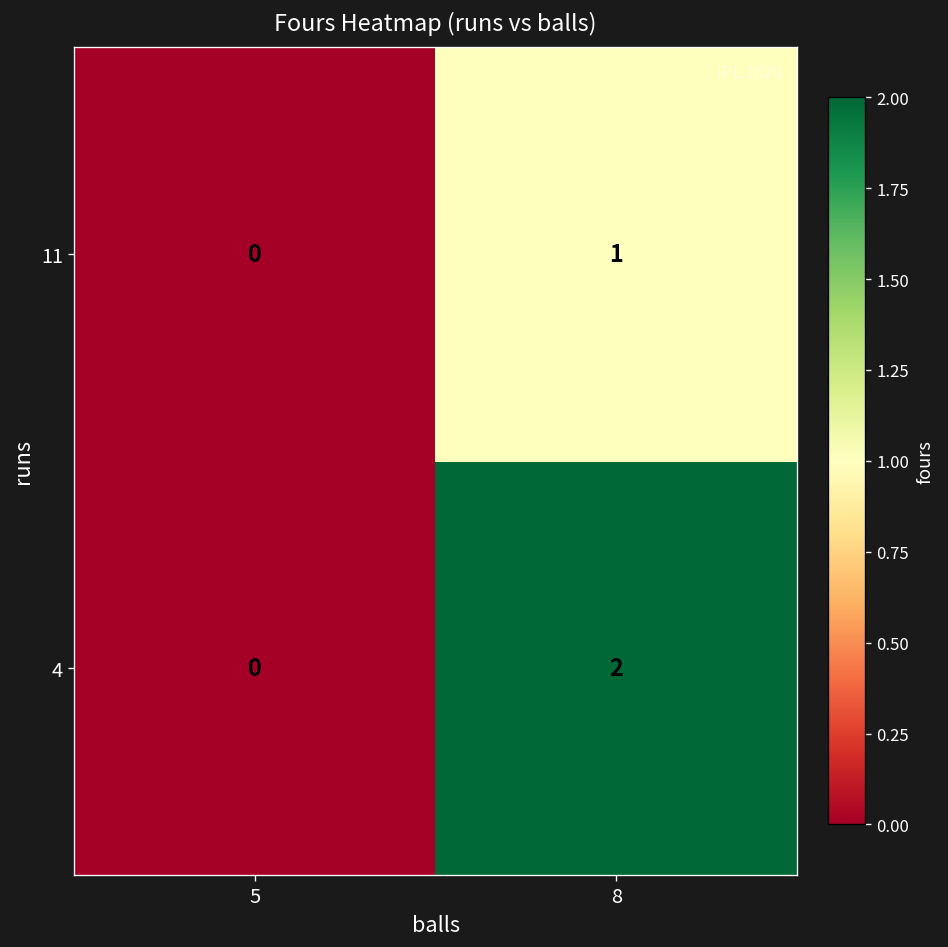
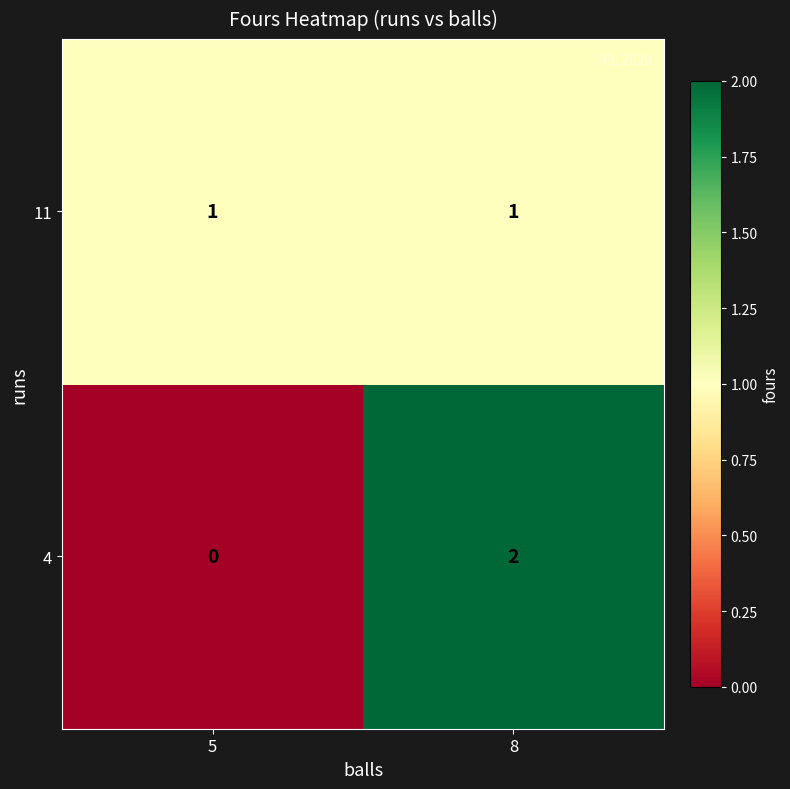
  {
    "11": {
-     "5": 0,
+     "5": 1,
      "8": 1
    },
    "4": {
      "5": 0,
      "8": 2
    }
  }
